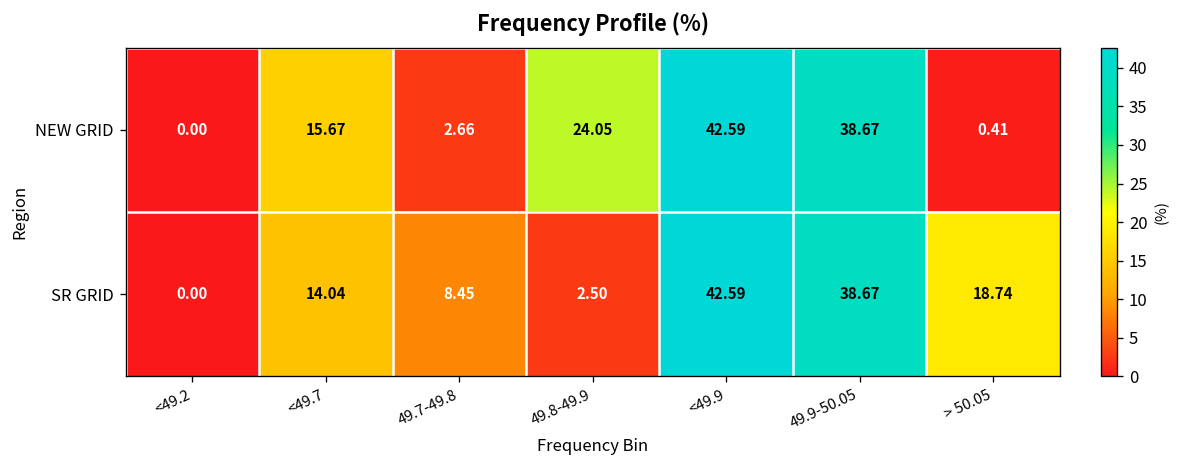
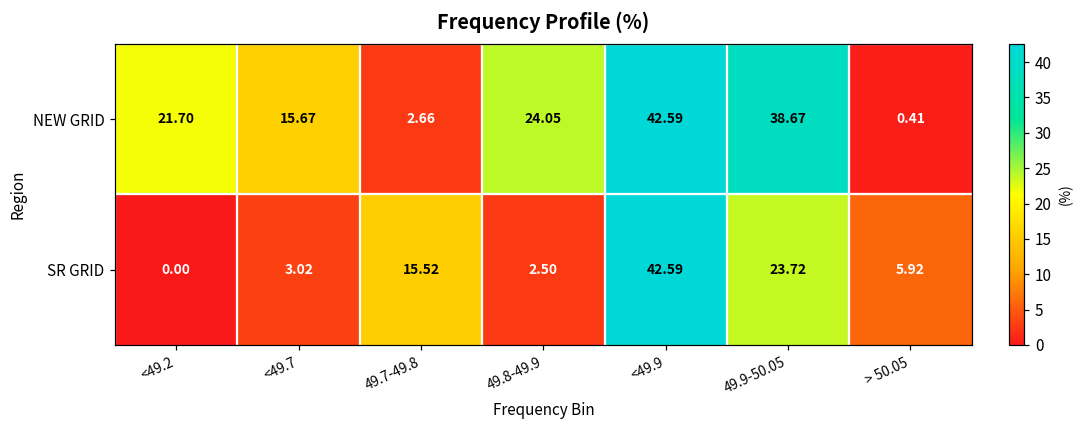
  {
    "NEW GRID": {
-     "<49.2": 0.00,
+     "<49.2": 21.70,
      "<49.7": 15.67,
      "49.7-49.8": 2.66,
      "49.8-49.9": 24.05,
      "<49.9": 42.59,
      "49.9-50.05": 38.67,
      "> 50.05": 0.41
    },
    "SR GRID": {
      "<49.2": 0.00,
-     "<49.7": 14.04,
-     "49.7-49.8": 8.45,
+     "<49.7": 3.02,
+     "49.7-49.8": 15.52,
      "49.8-49.9": 2.50,
      "<49.9": 42.59,
-     "49.9-50.05": 38.67,
-     "> 50.05": 18.74
+     "49.9-50.05": 23.72,
+     "> 50.05": 5.92
    }
  }
